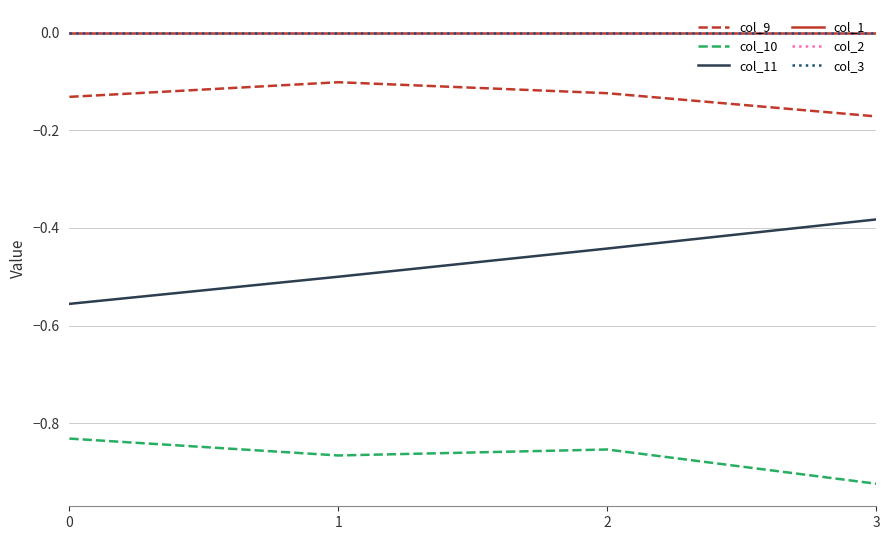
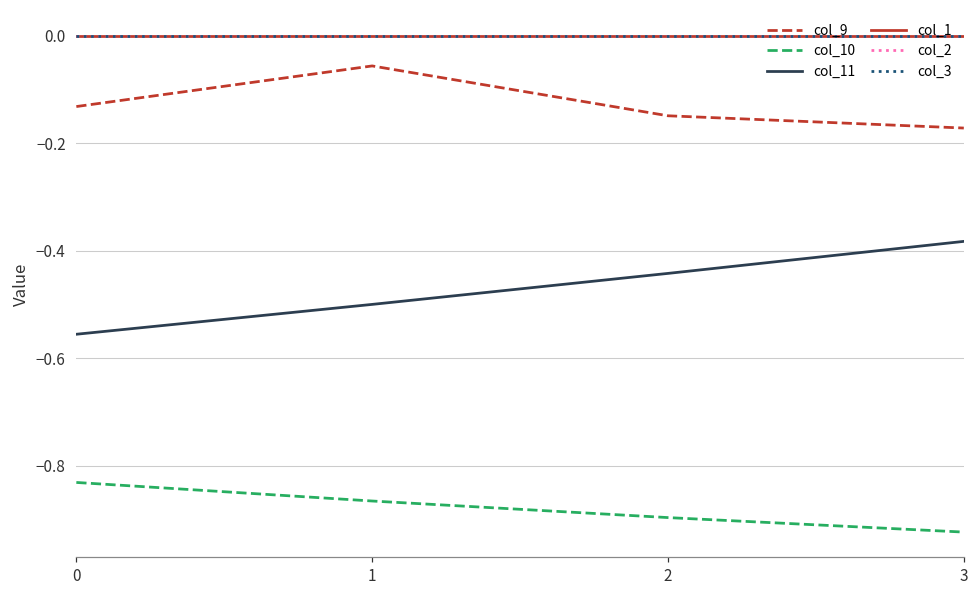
  {
    "col_9": {
      "0": -0.13,
-     "1": -0.10,
-     "2": -0.12,
+     "1": -0.06,
+     "2": -0.15,
      "3": -0.17
    },
    "col_10": {
      "0": -0.83,
      "1": -0.87,
-     "2": -0.85,
+     "2": -0.90,
      "3": -0.92
    }
  }
